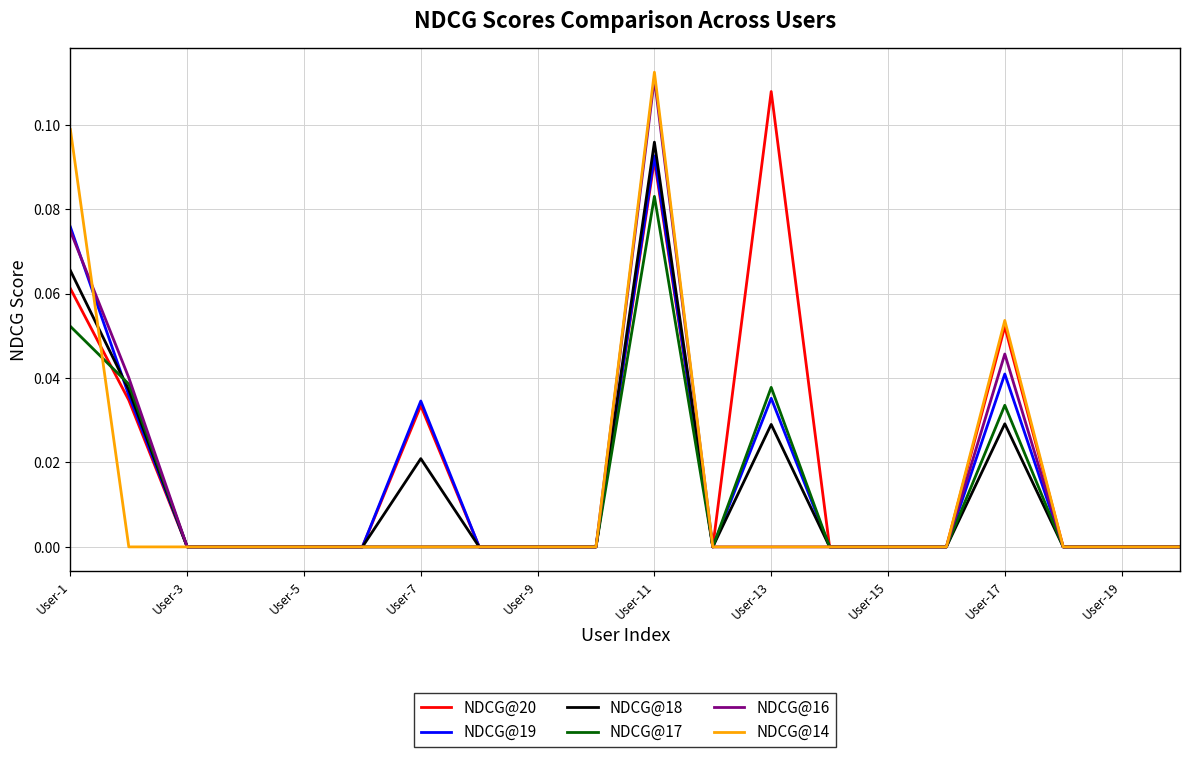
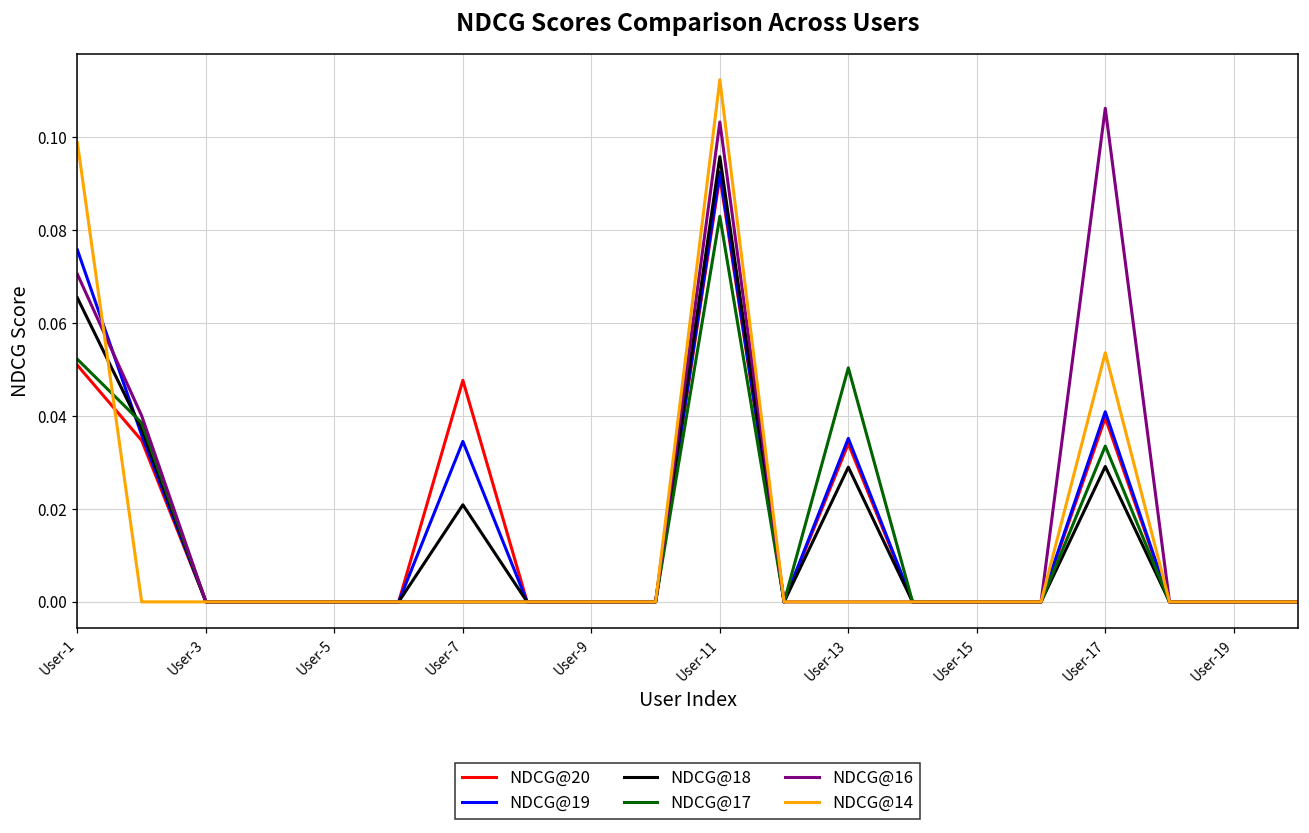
  {
    "NDCG@20": {
-     "User-1": 0.061,
-     "User-7": 0.033,
+     "User-1": 0.051,
+     "User-7": 0.048,
      "User-11": 0.092,
-     "User-13": 0.108,
-     "User-17": 0.052
+     "User-13": 0.034,
+     "User-17": 0.040
    },
    "NDCG@19": {
      "User-1": 0.076,
      "User-7": 0.035,
      "User-11": 0.093,
      "User-13": 0.035,
      "User-17": 0.041
    },
    "NDCG@18": {
      "User-1": 0.065,
      "User-7": 0.021,
      "User-11": 0.096,
      "User-13": 0.029,
      "User-17": 0.029
    },
    "NDCG@17": {
      "User-1": 0.052,
      "User-11": 0.083,
-     "User-13": 0.038,
+     "User-13": 0.050,
      "User-17": 0.034
    },
    "NDCG@16": {
-     "User-1": 0.075,
-     "User-11": 0.111,
-     "User-17": 0.046
+     "User-1": 0.071,
+     "User-11": 0.103,
+     "User-17": 0.106
    },
    "NDCG@14": {
      "User-1": 0.099,
      "User-11": 0.112,
      "User-17": 0.054
    }
  }
